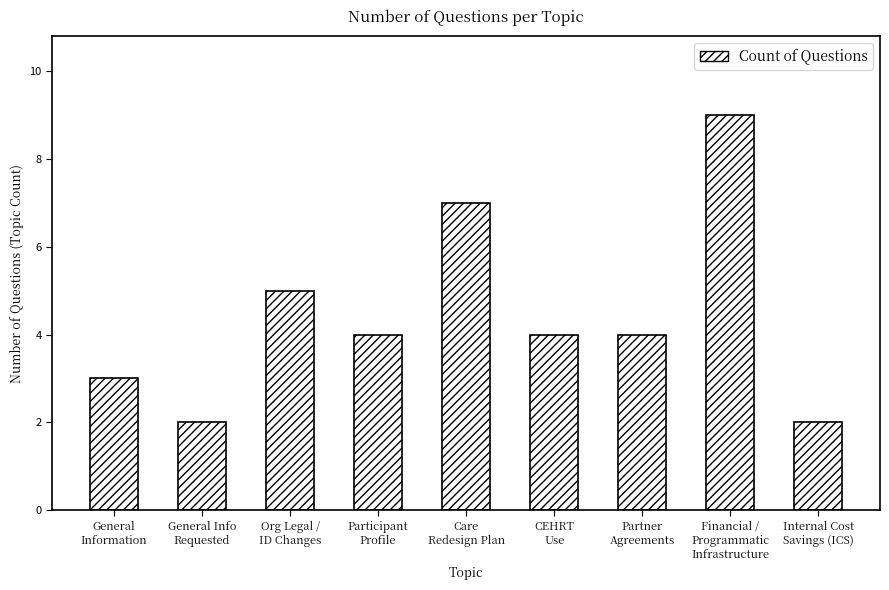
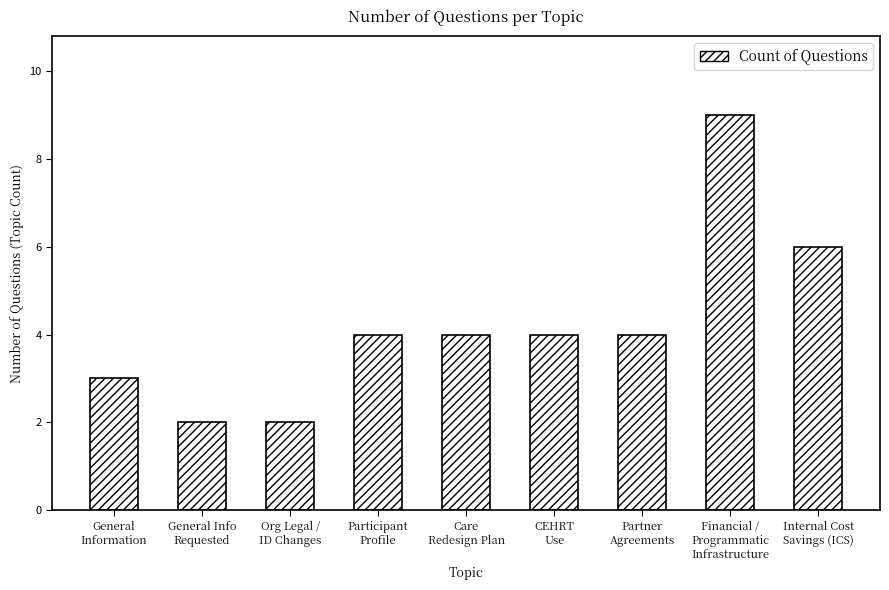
  {
    "General Information": 3,
    "General Info Requested": 2,
-   "Org Legal / ID Changes": 5,
+   "Org Legal / ID Changes": 2,
    "Participant Profile": 4,
-   "Care Redesign Plan": 7,
+   "Care Redesign Plan": 4,
    "CEHRT Use": 4,
    "Partner Agreements": 4,
    "Financial / Programmatic Infrastructure": 9,
-   "Internal Cost Savings (ICS)": 2
+   "Internal Cost Savings (ICS)": 6
  }
